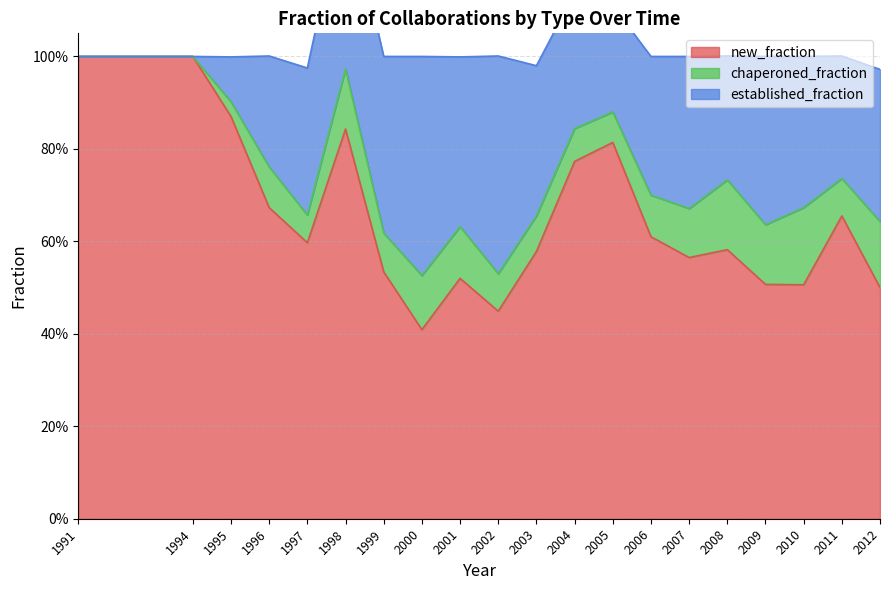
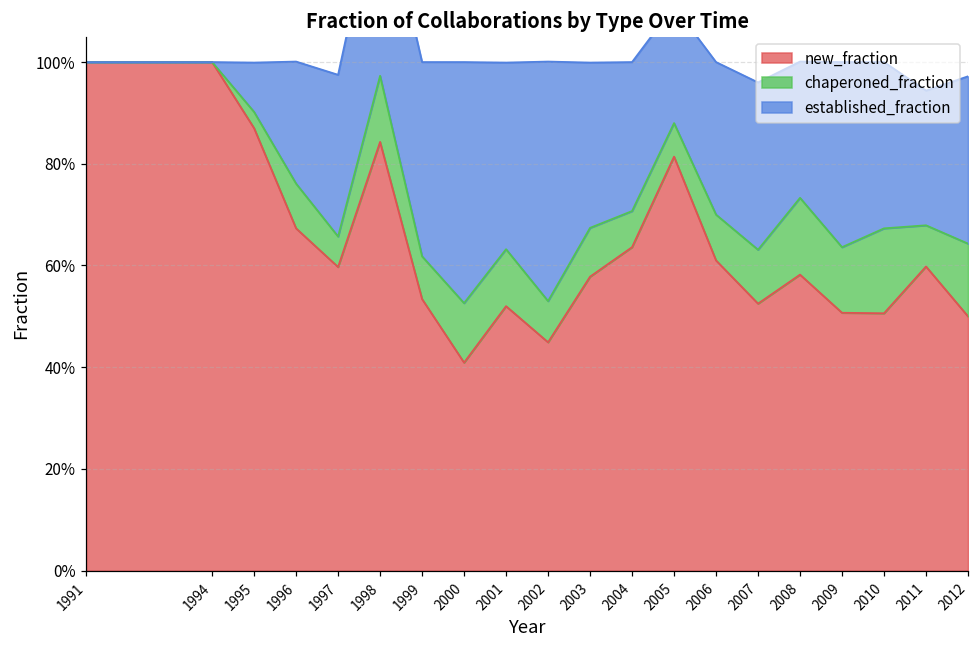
  {
    "new_fraction": {
      "1995": "87%",
      "1996": "67%",
      "1997": "60%",
      "1998": "84%",
      "1999": "53%",
      "2000": "41%",
      "2001": "52%",
      "2002": "45%",
      "2003": "58%",
-     "2004": "77%",
+     "2004": "64%",
      "2005": "81%",
      "2006": "61%",
-     "2007": "56%",
+     "2007": "53%",
      "2008": "58%",
      "2009": "51%",
      "2010": "51%",
-     "2011": "66%",
+     "2011": "60%",
      "2012": "50%"
    },
    "chaperoned_fraction": {
      "1995": "3%",
      "1996": "9%",
      "1997": "6%",
      "1998": "13%",
      "1999": "8%",
      "2000": "12%",
      "2001": "11%",
      "2002": "8%",
-     "2003": "8%",
+     "2003": "10%",
      "2004": "7%",
      "2005": "7%",
      "2006": "9%",
      "2007": "11%",
      "2008": "15%",
      "2009": "13%",
      "2010": "17%",
      "2011": "8%",
      "2012": "14%"
    },
    "established_fraction": {
      "1995": "10%",
      "1996": "24%",
      "1997": "32%",
      "1999": "38%",
      "2000": "47%",
      "2001": "37%",
      "2002": "47%",
      "2003": "33%",
      "2006": "30%",
      "2012": "33%"
    }
  }
